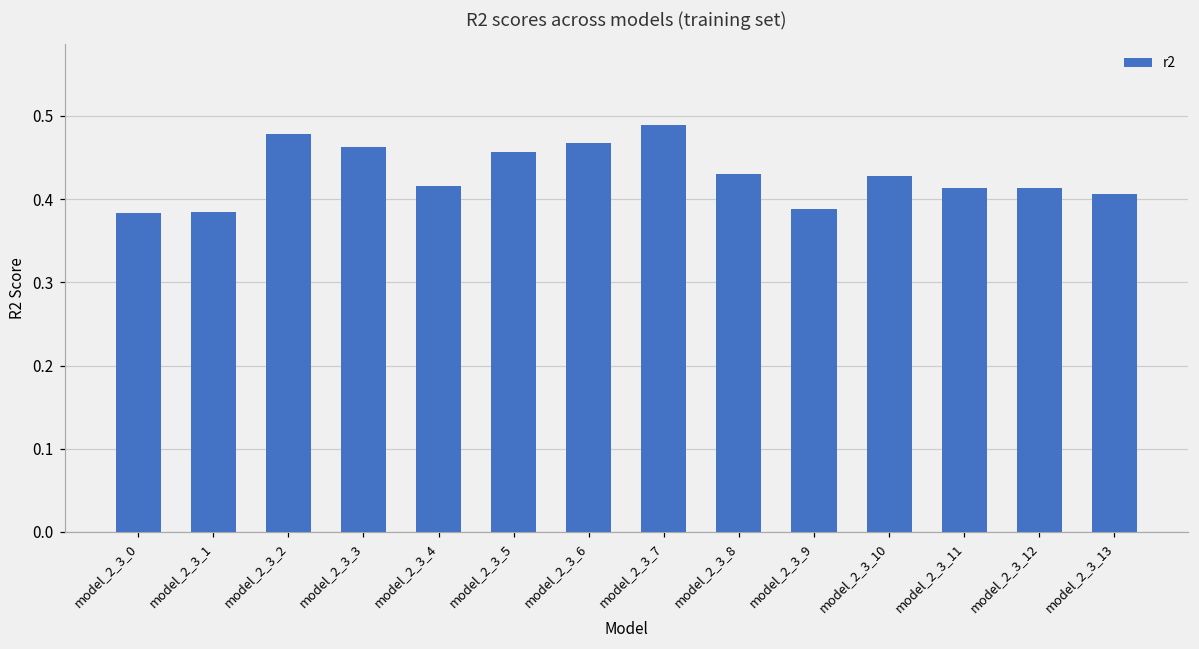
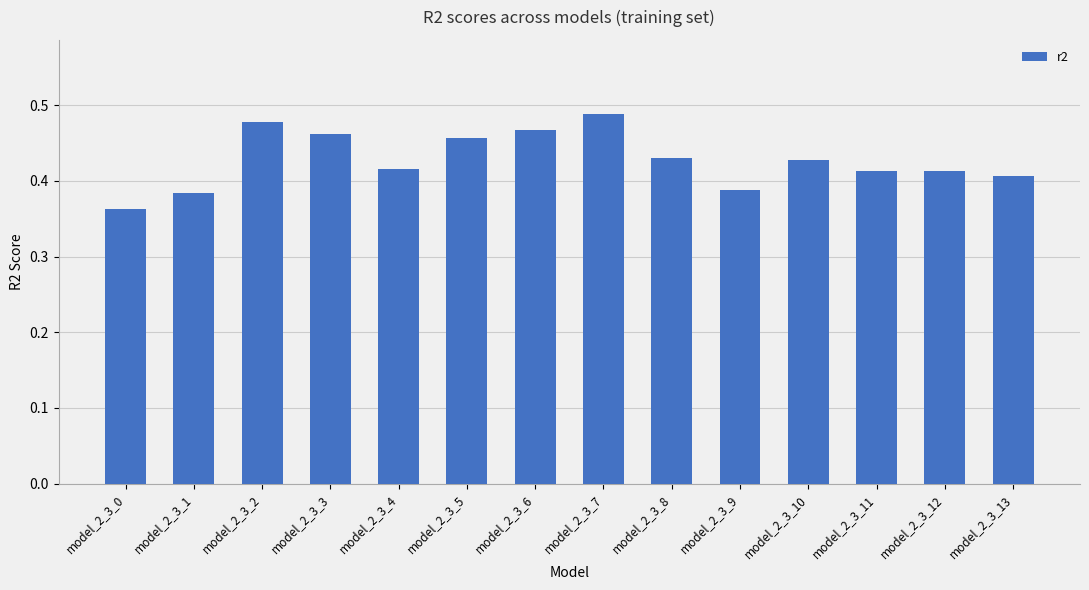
  {
-   "model_2_3_0": 0.38,
+   "model_2_3_0": 0.36,
    "model_2_3_1": 0.38,
    "model_2_3_2": 0.48,
    "model_2_3_3": 0.46,
    "model_2_3_4": 0.42,
    "model_2_3_5": 0.46,
    "model_2_3_6": 0.47,
    "model_2_3_7": 0.49,
    "model_2_3_8": 0.43,
    "model_2_3_9": 0.39,
    "model_2_3_10": 0.43,
    "model_2_3_11": 0.41,
    "model_2_3_12": 0.41,
    "model_2_3_13": 0.41
  }
